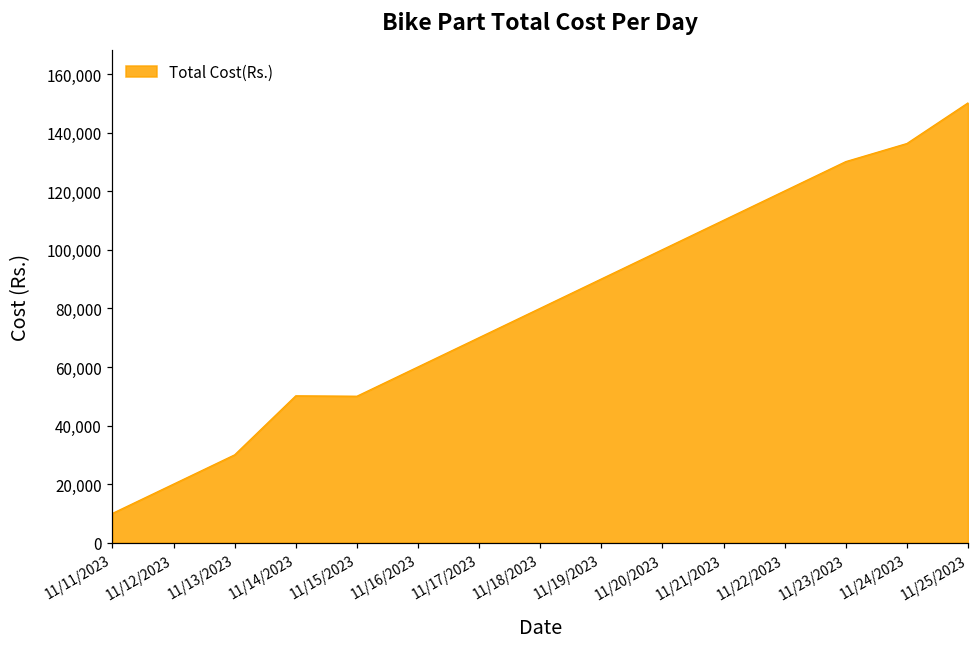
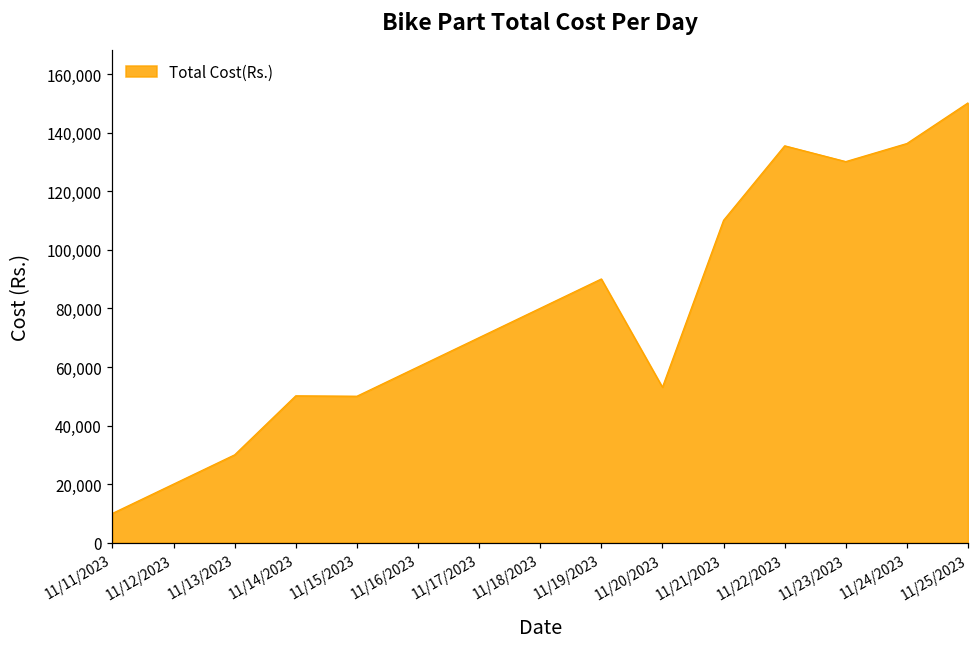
  {
    "11/11/2023": "10,000",
    "11/12/2023": "20,000",
    "11/13/2023": "30,000",
    "11/14/2023": "50,000",
    "11/15/2023": "50,000",
    "11/16/2023": "60,000",
    "11/17/2023": "70,000",
    "11/18/2023": "80,000",
    "11/19/2023": "90,000",
-   "11/20/2023": "100,000",
+   "11/20/2023": "53,000",
    "11/21/2023": "110,000",
-   "11/22/2023": "120,000",
+   "11/22/2023": "136,000",
    "11/23/2023": "130,000",
    "11/24/2023": "136,000",
    "11/25/2023": "150,000"
  }
